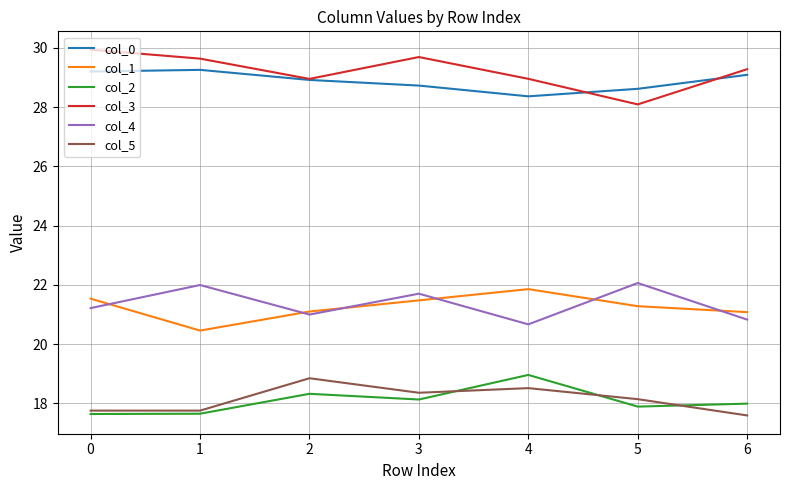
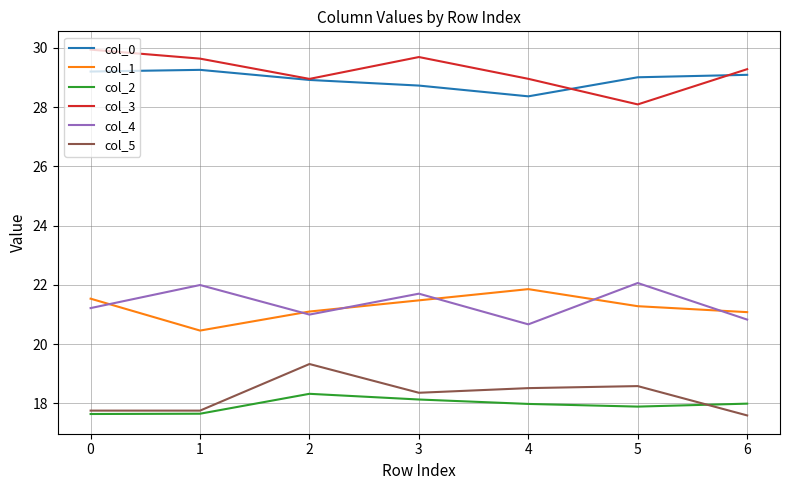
  {
    "col_0": {
      "1": 29.3,
      "3": 28.7,
      "4": 28.4,
-     "5": 28.6,
+     "5": 29.0,
      "6": 29.1
    },
    "col_1": {
      "0": 21.5,
      "1": 20.5,
      "2": 21.1,
      "3": 21.5,
      "4": 21.9,
      "5": 21.3,
      "6": 21.1
    },
    "col_2": {
      "0": 17.6,
      "1": 17.6,
      "2": 18.3,
      "3": 18.1,
-     "4": 19.0,
+     "4": 18.0,
      "5": 17.9,
      "6": 18.0
    },
    "col_3": {
      "1": 29.6,
      "3": 29.7,
      "4": 29.0,
      "5": 28.1,
      "6": 29.3
    },
    "col_4": {
      "0": 21.2,
      "1": 22.0,
      "2": 21.0,
      "3": 21.7,
      "4": 20.7,
      "5": 22.1,
      "6": 20.8
    },
    "col_5": {
      "0": 17.8,
      "1": 17.8,
-     "2": 18.8,
+     "2": 19.3,
      "3": 18.4,
      "4": 18.5,
-     "5": 18.1,
+     "5": 18.6,
      "6": 17.6
    }
  }
